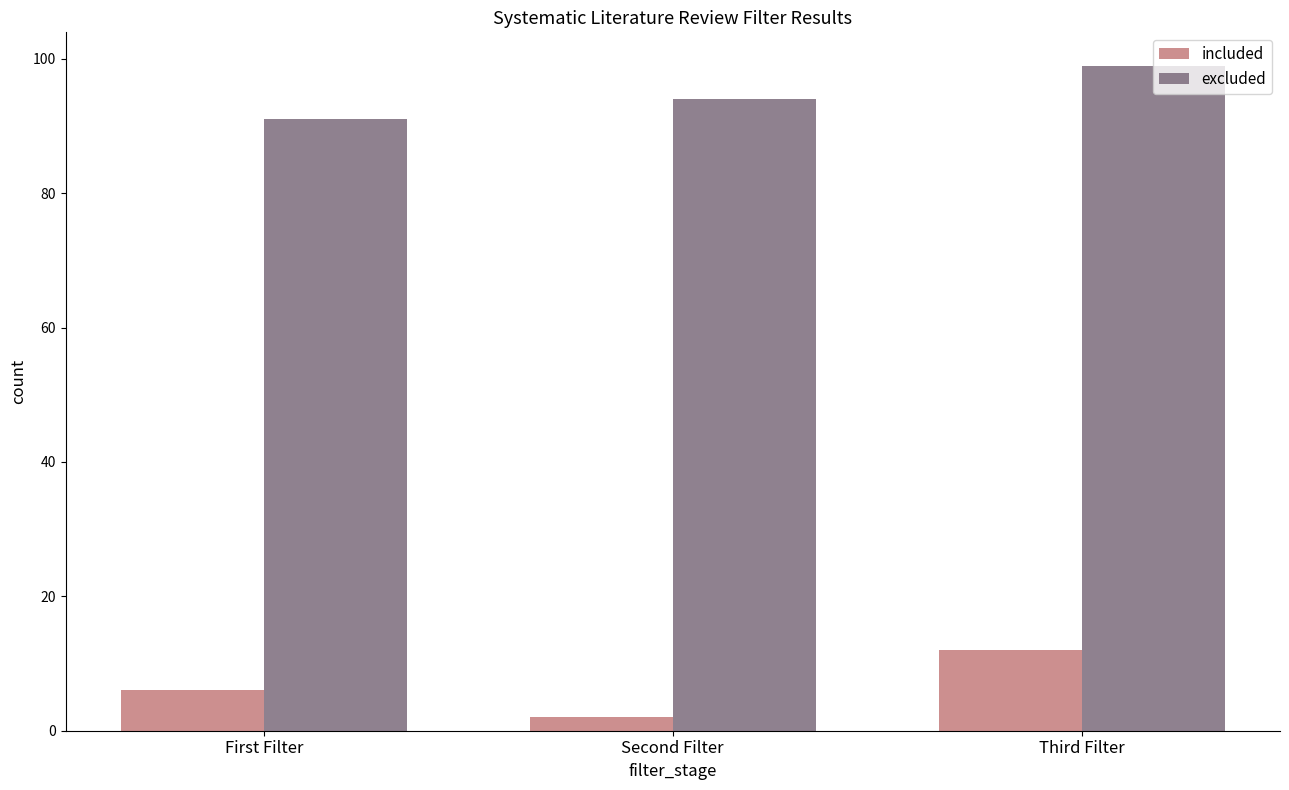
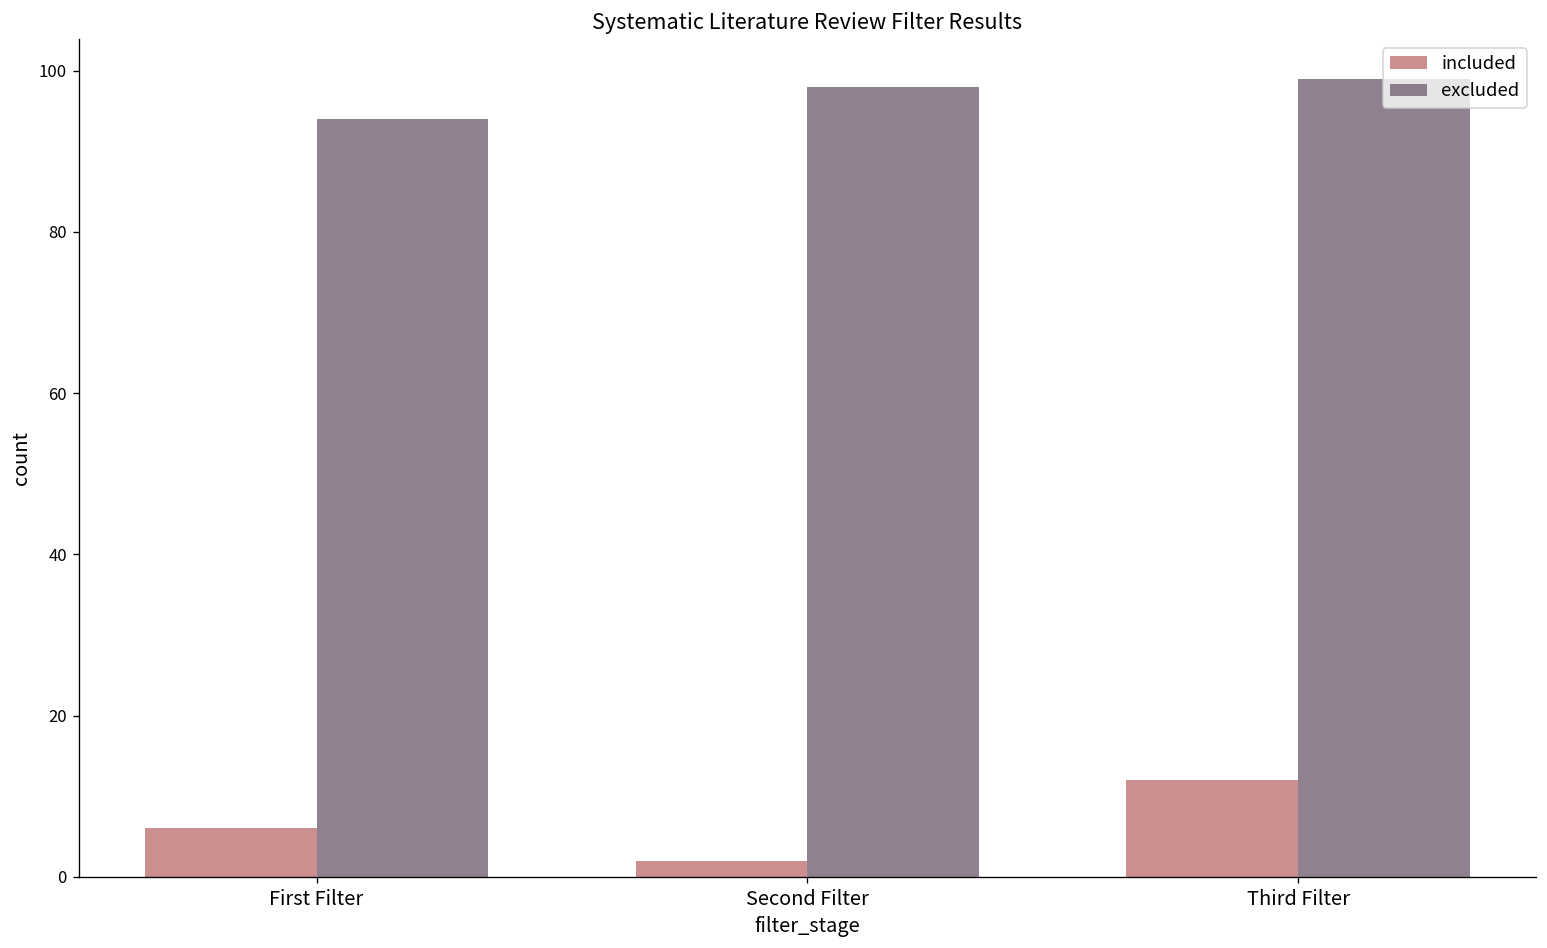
  {
    "included": {
      "First Filter": 6,
      "Second Filter": 2,
      "Third Filter": 12
    },
    "excluded": {
-     "First Filter": 91,
-     "Second Filter": 94
+     "First Filter": 94,
+     "Second Filter": 98
    }
  }
